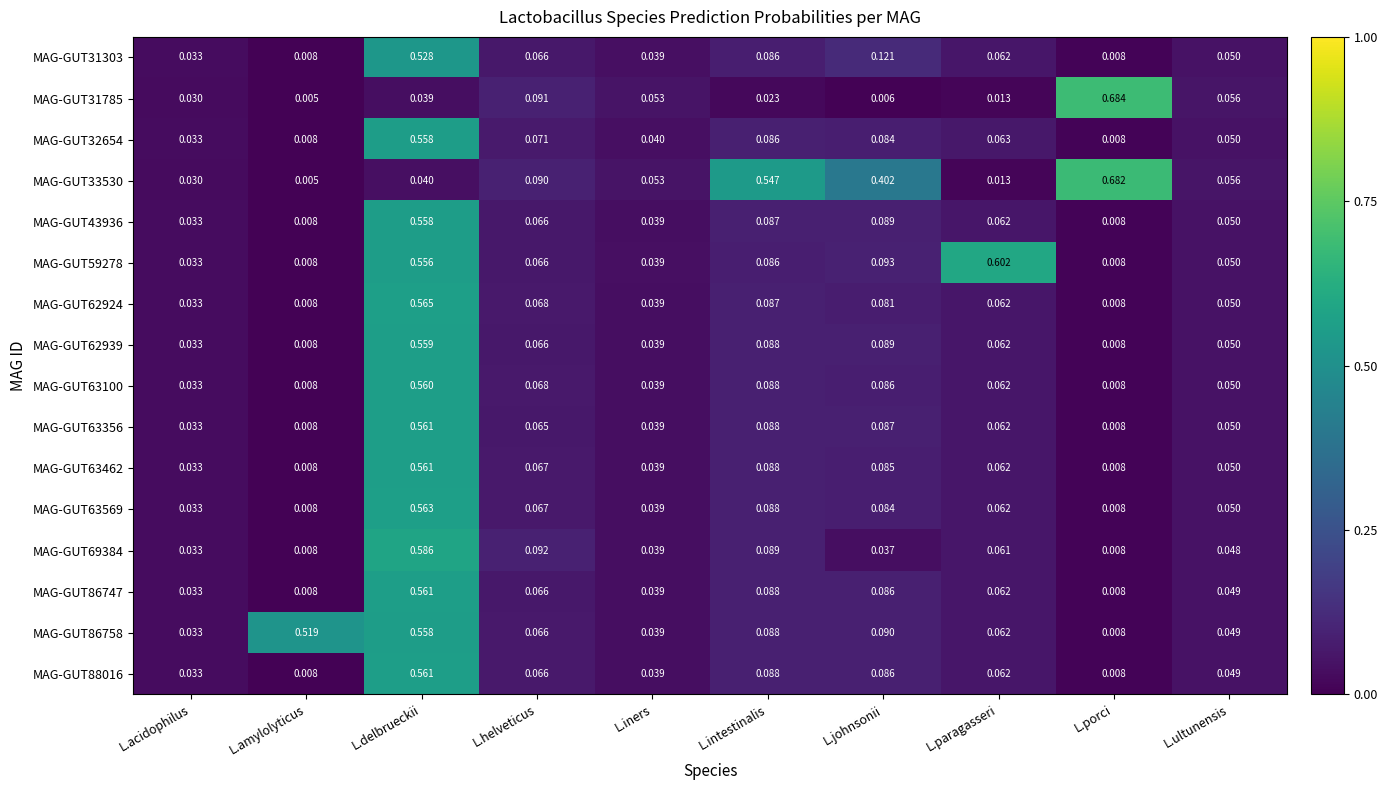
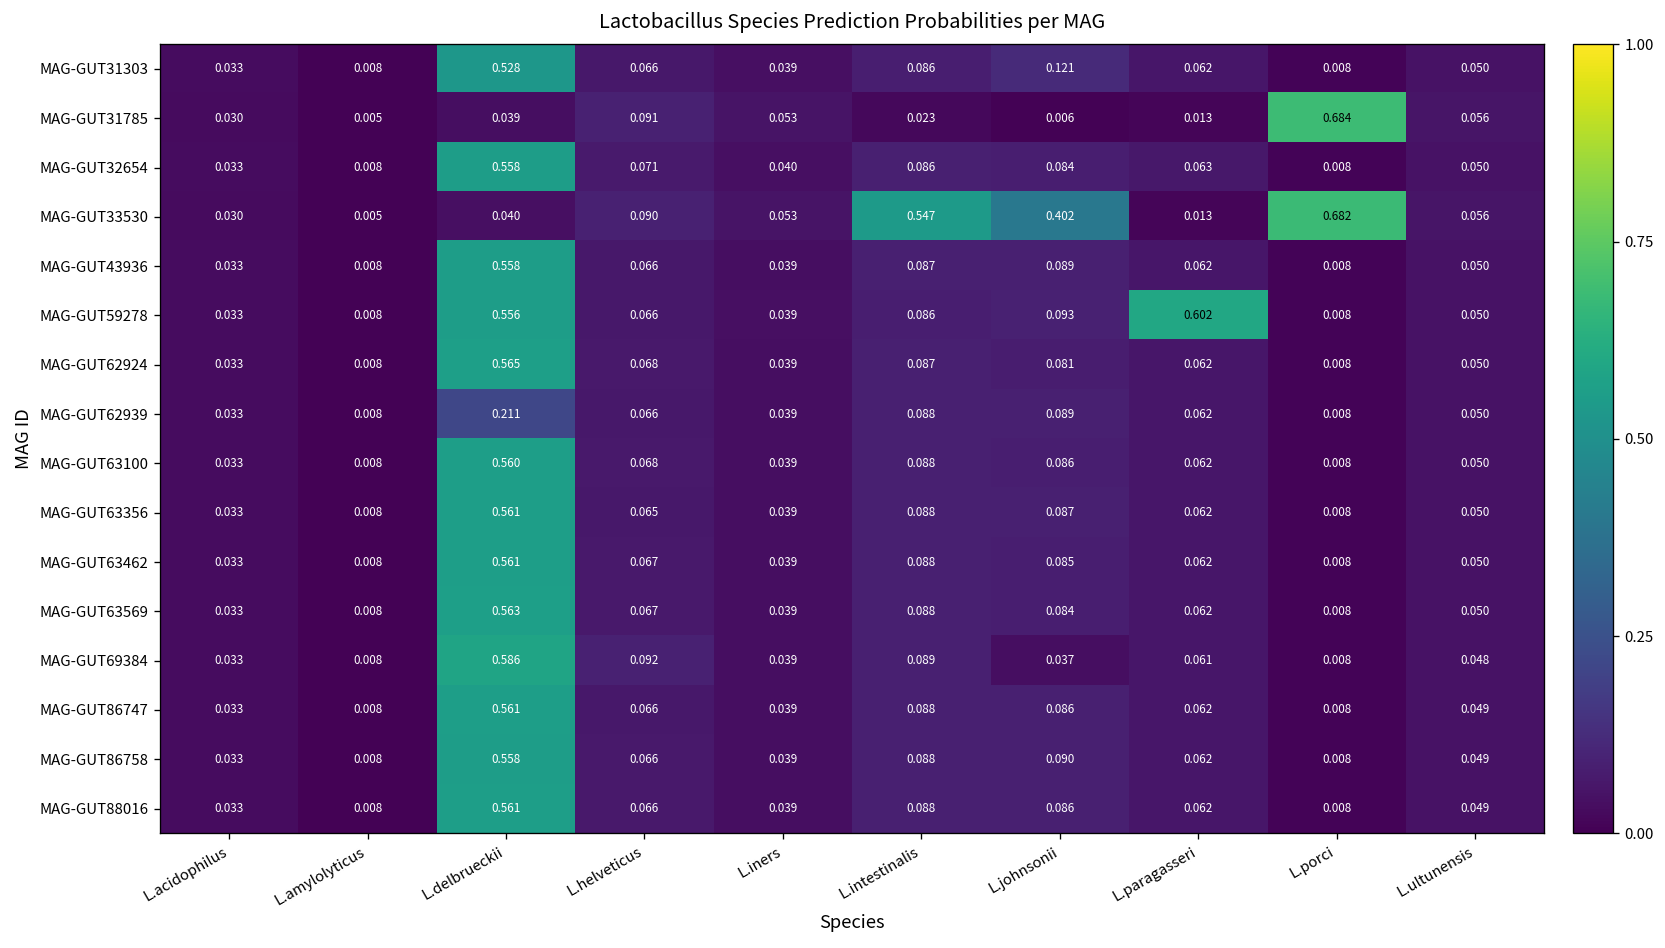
  {
    "MAG-GUT31303": {
      "L.acidophilus": 0.033,
      "L.amylolyticus": 0.008,
      "L.delbrueckii": 0.528,
      "L.helveticus": 0.066,
      "L.iners": 0.039,
      "L.intestinalis": 0.086,
      "L.johnsonii": 0.121,
      "L.paragasseri": 0.062,
      "L.porci": 0.008,
      "L.ultunensis": 0.050
    },
    "MAG-GUT31785": {
      "L.acidophilus": 0.030,
      "L.amylolyticus": 0.005,
      "L.delbrueckii": 0.039,
      "L.helveticus": 0.091,
      "L.iners": 0.053,
      "L.intestinalis": 0.023,
      "L.johnsonii": 0.006,
      "L.paragasseri": 0.013,
      "L.porci": 0.684,
      "L.ultunensis": 0.056
    },
    "MAG-GUT32654": {
      "L.acidophilus": 0.033,
      "L.amylolyticus": 0.008,
      "L.delbrueckii": 0.558,
      "L.helveticus": 0.071,
      "L.iners": 0.040,
      "L.intestinalis": 0.086,
      "L.johnsonii": 0.084,
      "L.paragasseri": 0.063,
      "L.porci": 0.008,
      "L.ultunensis": 0.050
    },
    "MAG-GUT33530": {
      "L.acidophilus": 0.030,
      "L.amylolyticus": 0.005,
      "L.delbrueckii": 0.040,
      "L.helveticus": 0.090,
      "L.iners": 0.053,
      "L.intestinalis": 0.547,
      "L.johnsonii": 0.402,
      "L.paragasseri": 0.013,
      "L.porci": 0.682,
      "L.ultunensis": 0.056
    },
    "MAG-GUT43936": {
      "L.acidophilus": 0.033,
      "L.amylolyticus": 0.008,
      "L.delbrueckii": 0.558,
      "L.helveticus": 0.066,
      "L.iners": 0.039,
      "L.intestinalis": 0.087,
      "L.johnsonii": 0.089,
      "L.paragasseri": 0.062,
      "L.porci": 0.008,
      "L.ultunensis": 0.050
    },
    "MAG-GUT59278": {
      "L.acidophilus": 0.033,
      "L.amylolyticus": 0.008,
      "L.delbrueckii": 0.556,
      "L.helveticus": 0.066,
      "L.iners": 0.039,
      "L.intestinalis": 0.086,
      "L.johnsonii": 0.093,
      "L.paragasseri": 0.602,
      "L.porci": 0.008,
      "L.ultunensis": 0.050
    },
    "MAG-GUT62924": {
      "L.acidophilus": 0.033,
      "L.amylolyticus": 0.008,
      "L.delbrueckii": 0.565,
      "L.helveticus": 0.068,
      "L.iners": 0.039,
      "L.intestinalis": 0.087,
      "L.johnsonii": 0.081,
      "L.paragasseri": 0.062,
      "L.porci": 0.008,
      "L.ultunensis": 0.050
    },
    "MAG-GUT62939": {
      "L.acidophilus": 0.033,
      "L.amylolyticus": 0.008,
-     "L.delbrueckii": 0.559,
+     "L.delbrueckii": 0.211,
      "L.helveticus": 0.066,
      "L.iners": 0.039,
      "L.intestinalis": 0.088,
      "L.johnsonii": 0.089,
      "L.paragasseri": 0.062,
      "L.porci": 0.008,
      "L.ultunensis": 0.050
    },
    "MAG-GUT63100": {
      "L.acidophilus": 0.033,
      "L.amylolyticus": 0.008,
      "L.delbrueckii": 0.560,
      "L.helveticus": 0.068,
      "L.iners": 0.039,
      "L.intestinalis": 0.088,
      "L.johnsonii": 0.086,
      "L.paragasseri": 0.062,
      "L.porci": 0.008,
      "L.ultunensis": 0.050
    },
    "MAG-GUT63356": {
      "L.acidophilus": 0.033,
      "L.amylolyticus": 0.008,
      "L.delbrueckii": 0.561,
      "L.helveticus": 0.065,
      "L.iners": 0.039,
      "L.intestinalis": 0.088,
      "L.johnsonii": 0.087,
      "L.paragasseri": 0.062,
      "L.porci": 0.008,
      "L.ultunensis": 0.050
    },
    "MAG-GUT63462": {
      "L.acidophilus": 0.033,
      "L.amylolyticus": 0.008,
      "L.delbrueckii": 0.561,
      "L.helveticus": 0.067,
      "L.iners": 0.039,
      "L.intestinalis": 0.088,
      "L.johnsonii": 0.085,
      "L.paragasseri": 0.062,
      "L.porci": 0.008,
      "L.ultunensis": 0.050
    },
    "MAG-GUT63569": {
      "L.acidophilus": 0.033,
      "L.amylolyticus": 0.008,
      "L.delbrueckii": 0.563,
      "L.helveticus": 0.067,
      "L.iners": 0.039,
      "L.intestinalis": 0.088,
      "L.johnsonii": 0.084,
      "L.paragasseri": 0.062,
      "L.porci": 0.008,
      "L.ultunensis": 0.050
    },
    "MAG-GUT69384": {
      "L.acidophilus": 0.033,
      "L.amylolyticus": 0.008,
      "L.delbrueckii": 0.586,
      "L.helveticus": 0.092,
      "L.iners": 0.039,
      "L.intestinalis": 0.089,
      "L.johnsonii": 0.037,
      "L.paragasseri": 0.061,
      "L.porci": 0.008,
      "L.ultunensis": 0.048
    },
    "MAG-GUT86747": {
      "L.acidophilus": 0.033,
      "L.amylolyticus": 0.008,
      "L.delbrueckii": 0.561,
      "L.helveticus": 0.066,
      "L.iners": 0.039,
      "L.intestinalis": 0.088,
      "L.johnsonii": 0.086,
      "L.paragasseri": 0.062,
      "L.porci": 0.008,
      "L.ultunensis": 0.049
    },
    "MAG-GUT86758": {
      "L.acidophilus": 0.033,
-     "L.amylolyticus": 0.519,
+     "L.amylolyticus": 0.008,
      "L.delbrueckii": 0.558,
      "L.helveticus": 0.066,
      "L.iners": 0.039,
      "L.intestinalis": 0.088,
      "L.johnsonii": 0.090,
      "L.paragasseri": 0.062,
      "L.porci": 0.008,
      "L.ultunensis": 0.049
    },
    "MAG-GUT88016": {
      "L.acidophilus": 0.033,
      "L.amylolyticus": 0.008,
      "L.delbrueckii": 0.561,
      "L.helveticus": 0.066,
      "L.iners": 0.039,
      "L.intestinalis": 0.088,
      "L.johnsonii": 0.086,
      "L.paragasseri": 0.062,
      "L.porci": 0.008,
      "L.ultunensis": 0.049
    }
  }
